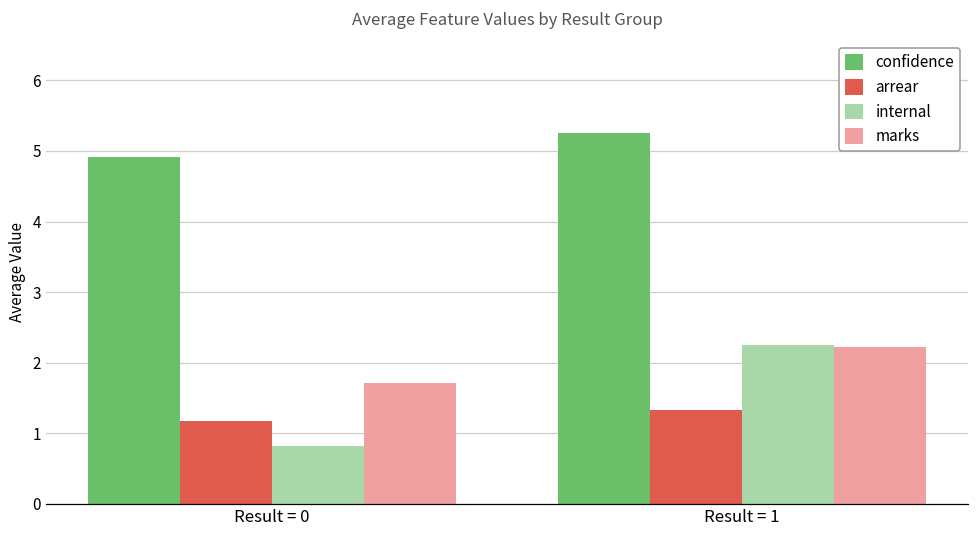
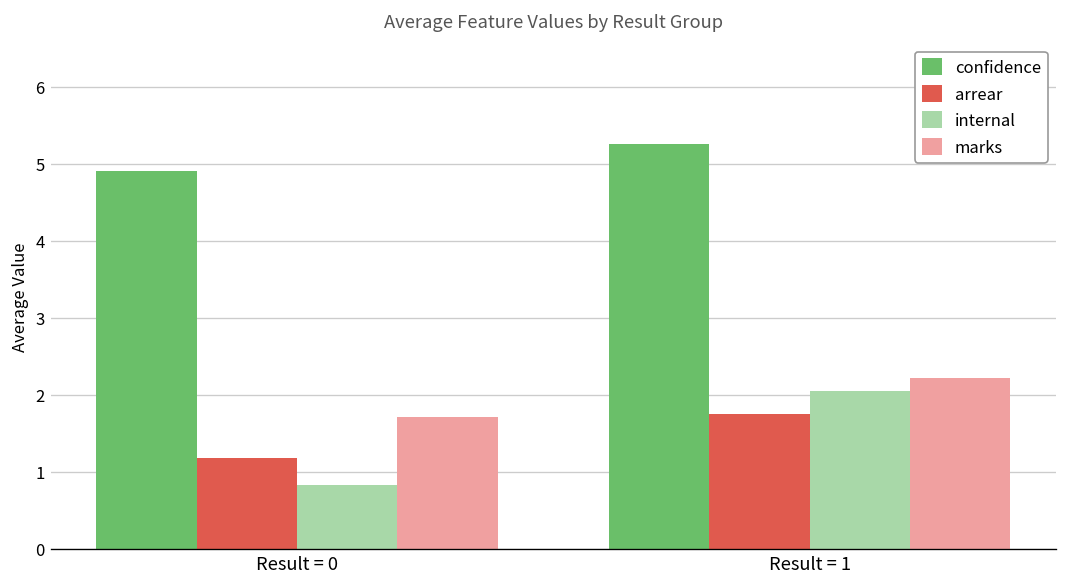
  {
    "confidence": {
      "Result = 0": 4.9,
      "Result = 1": 5.3
    },
    "arrear": {
      "Result = 0": 1.2,
-     "Result = 1": 1.3
+     "Result = 1": 1.8
    },
    "internal": {
      "Result = 0": 0.8,
-     "Result = 1": 2.3
+     "Result = 1": 2.1
    },
    "marks": {
      "Result = 0": 1.7,
      "Result = 1": 2.2
    }
  }
